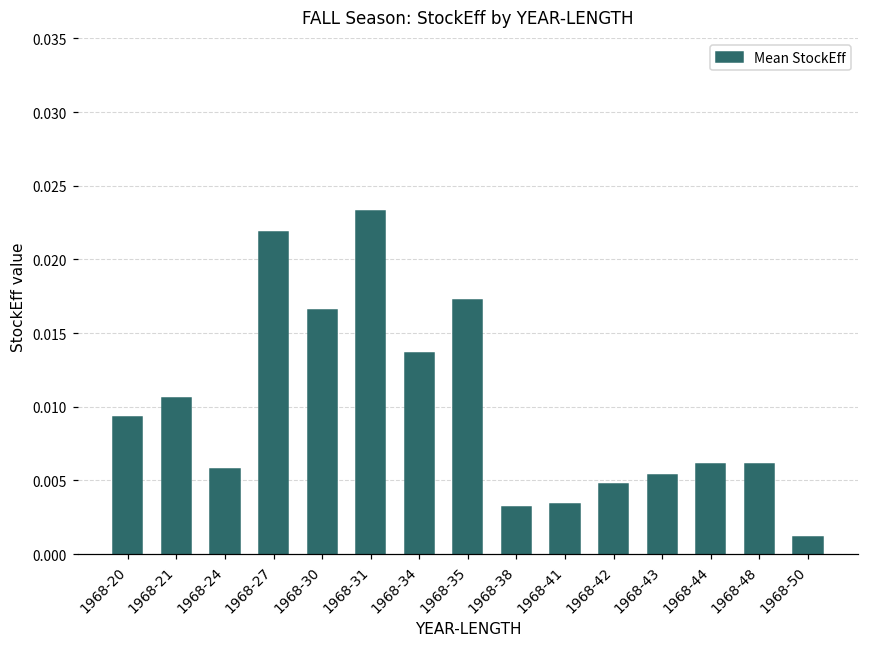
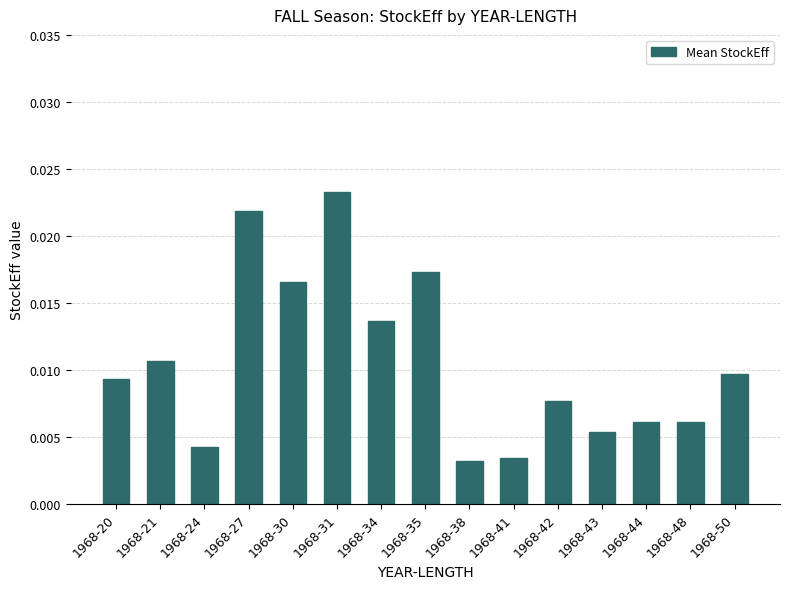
  {
    "1968-20": 0.0093,
    "1968-21": 0.0106,
-   "1968-24": 0.0058,
+   "1968-24": 0.0042,
    "1968-27": 0.0218,
    "1968-30": 0.0166,
    "1968-31": 0.0233,
    "1968-34": 0.0136,
    "1968-35": 0.0173,
    "1968-38": 0.0032,
    "1968-41": 0.0034,
-   "1968-42": 0.0047,
+   "1968-42": 0.0076,
    "1968-43": 0.0054,
    "1968-44": 0.0061,
    "1968-48": 0.0061,
-   "1968-50": 0.0012
+   "1968-50": 0.0097
  }
